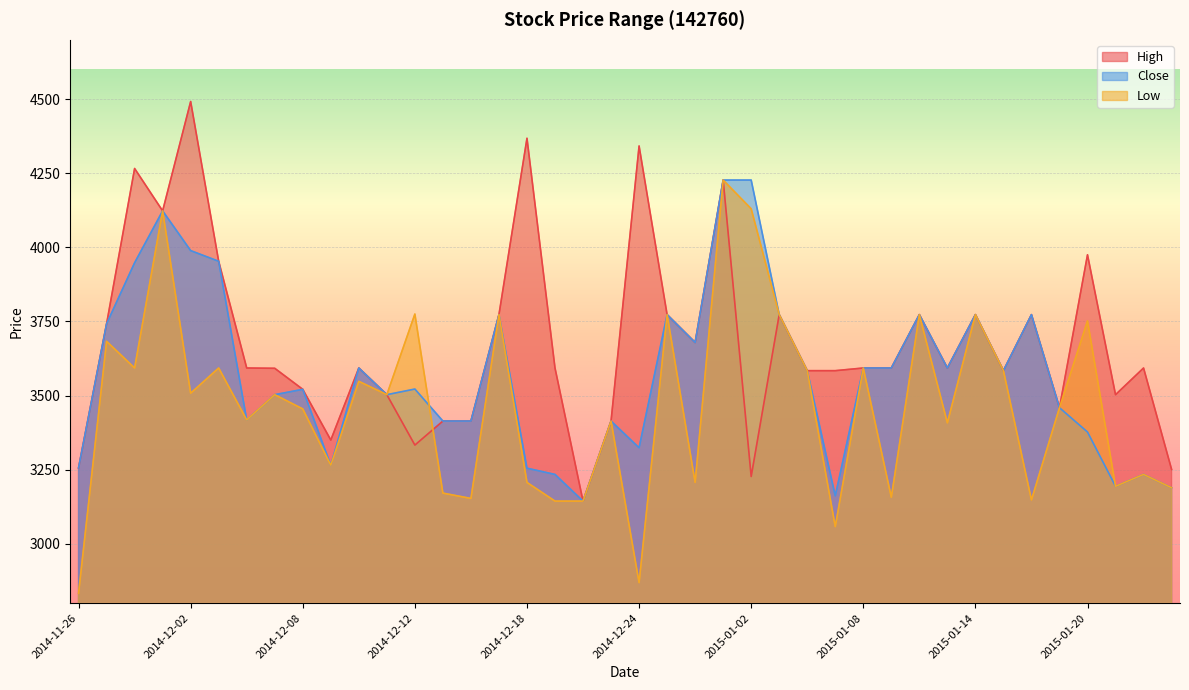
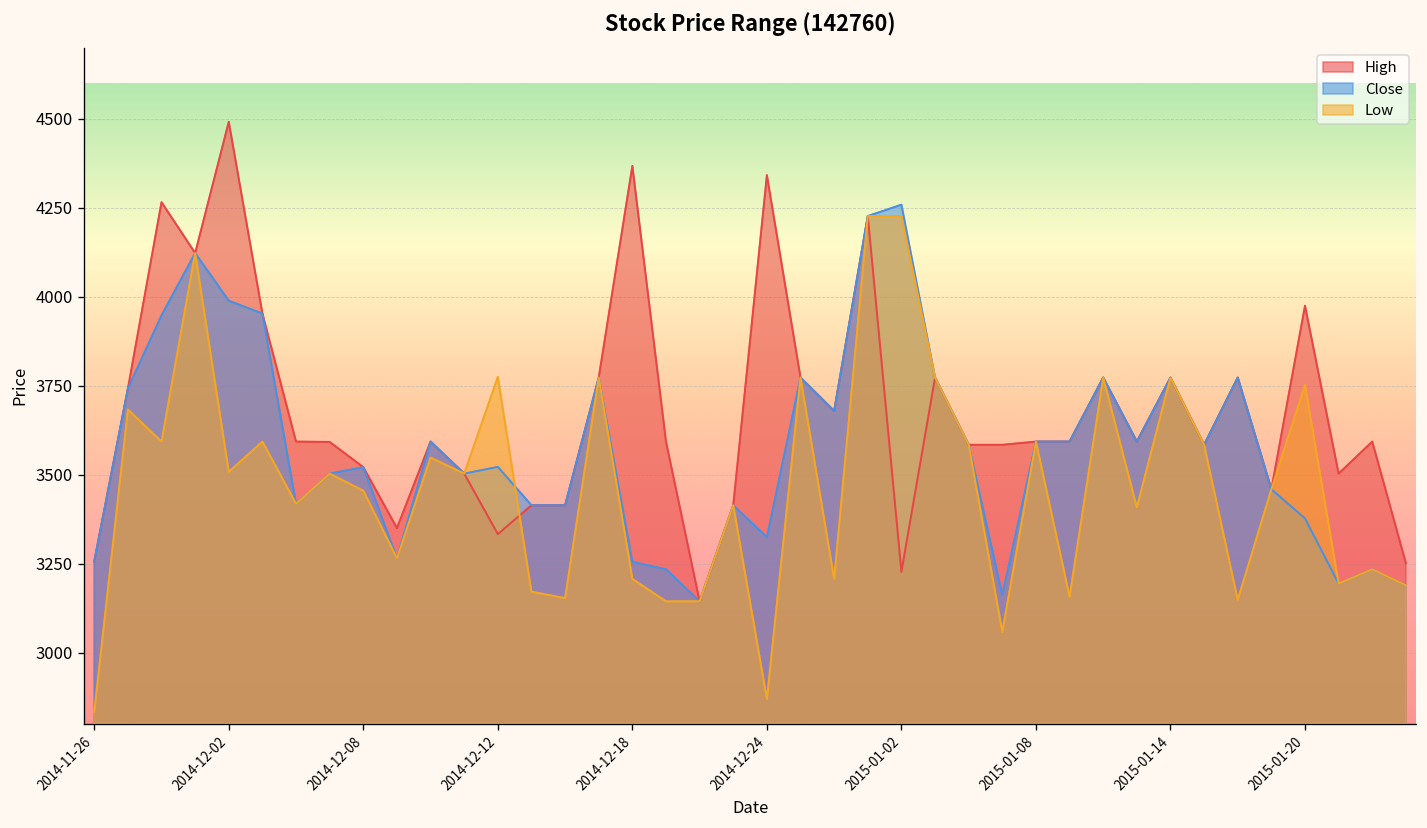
  {
    "High": {
      "2014-12-02": 4490,
      "2014-12-12": 3330,
      "2014-12-18": 4370,
      "2014-12-24": 4340,
      "2015-01-02": 3230,
      "2015-01-20": 3980
    },
    "Close": {
      "2014-12-02": 3990,
      "2014-12-12": 3520,
      "2014-12-18": 3260,
      "2014-12-24": 3320,
-     "2015-01-02": 4230,
+     "2015-01-02": 4260,
      "2015-01-20": 3380
    },
    "Low": {
      "2014-11-26": 2830,
      "2014-12-02": 3510,
      "2014-12-08": 3460,
      "2014-12-12": 3780,
      "2014-12-18": 3210,
      "2014-12-24": 2870,
-     "2015-01-02": 4130,
+     "2015-01-02": 4230,
      "2015-01-20": 3750
    }
  }
